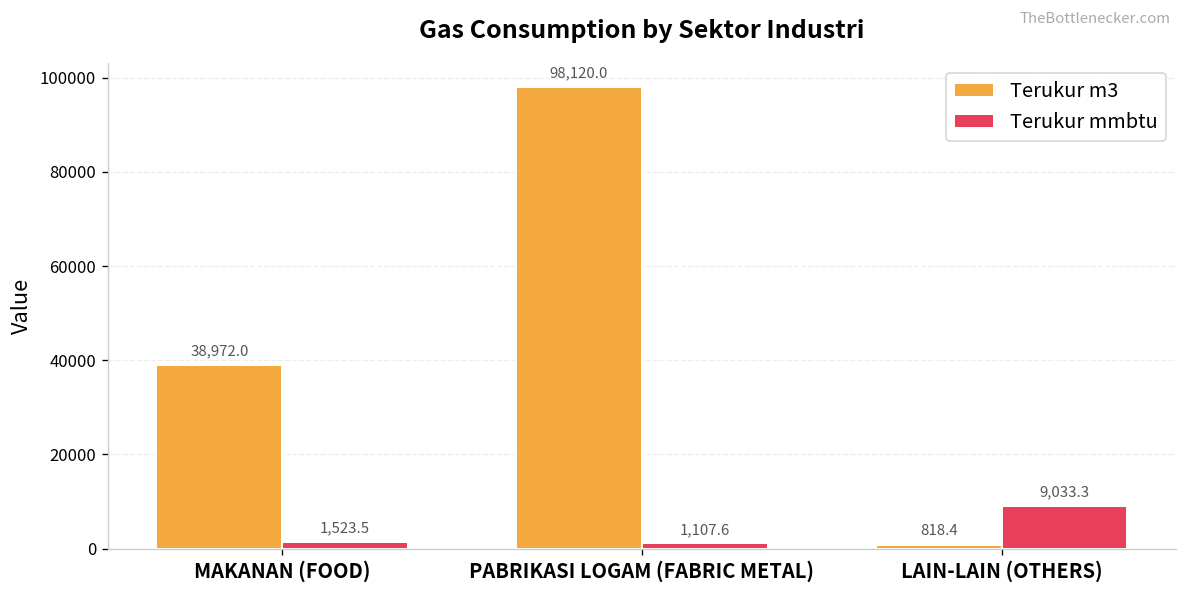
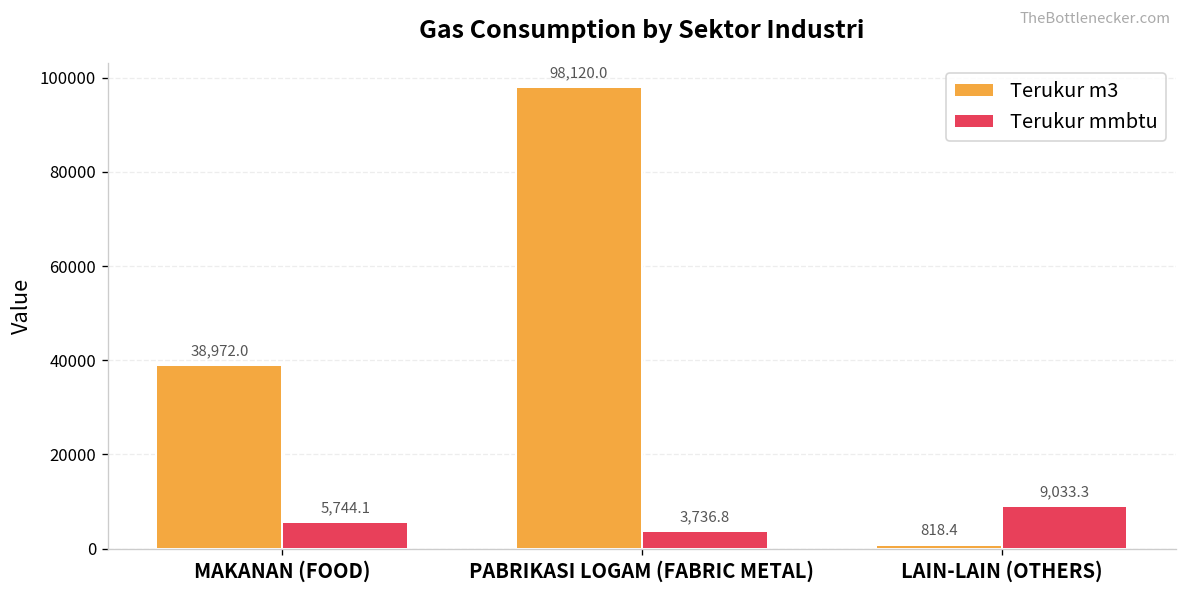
  {
    "Terukur m3": {
      "MAKANAN (FOOD)": "38,972.0",
      "PABRIKASI LOGAM (FABRIC METAL)": "98,120.0",
      "LAIN-LAIN (OTHERS)": "818.4"
    },
    "Terukur mmbtu": {
-     "MAKANAN (FOOD)": "1,523.5",
-     "PABRIKASI LOGAM (FABRIC METAL)": "1,107.6",
+     "MAKANAN (FOOD)": "5,744.1",
+     "PABRIKASI LOGAM (FABRIC METAL)": "3,736.8",
      "LAIN-LAIN (OTHERS)": "9,033.3"
    }
  }
